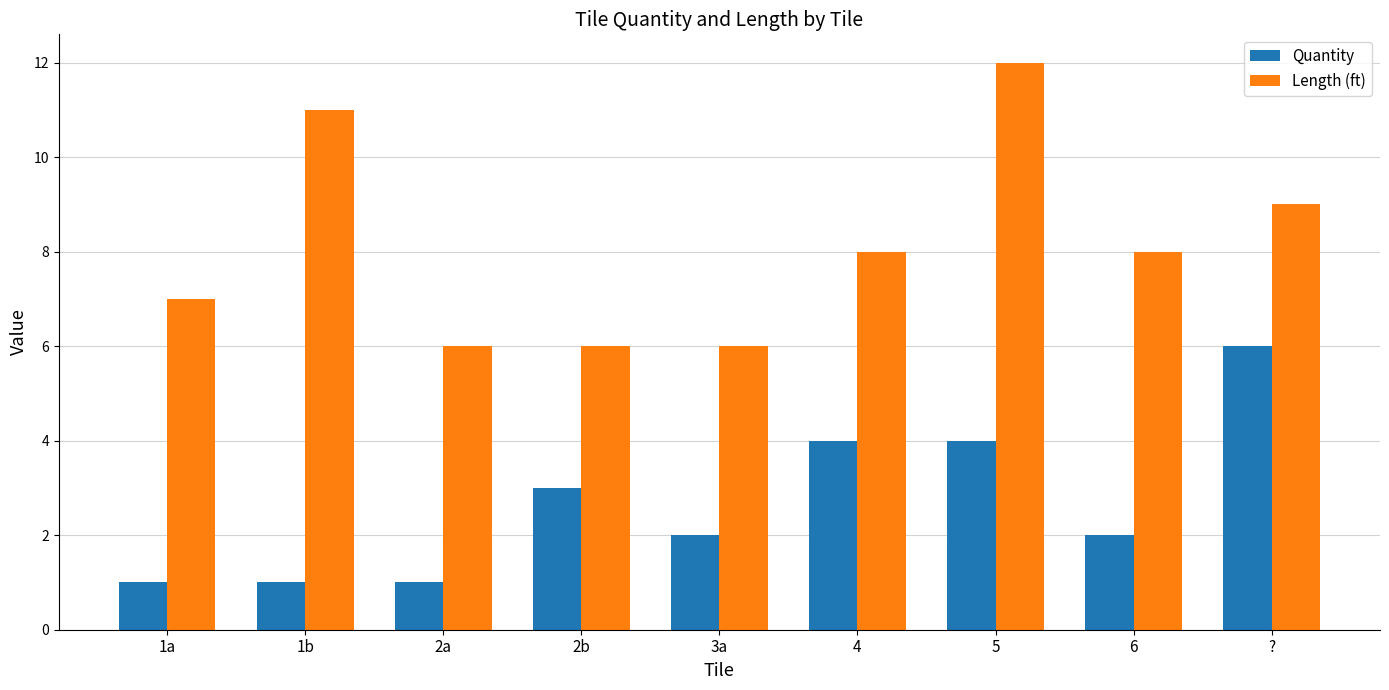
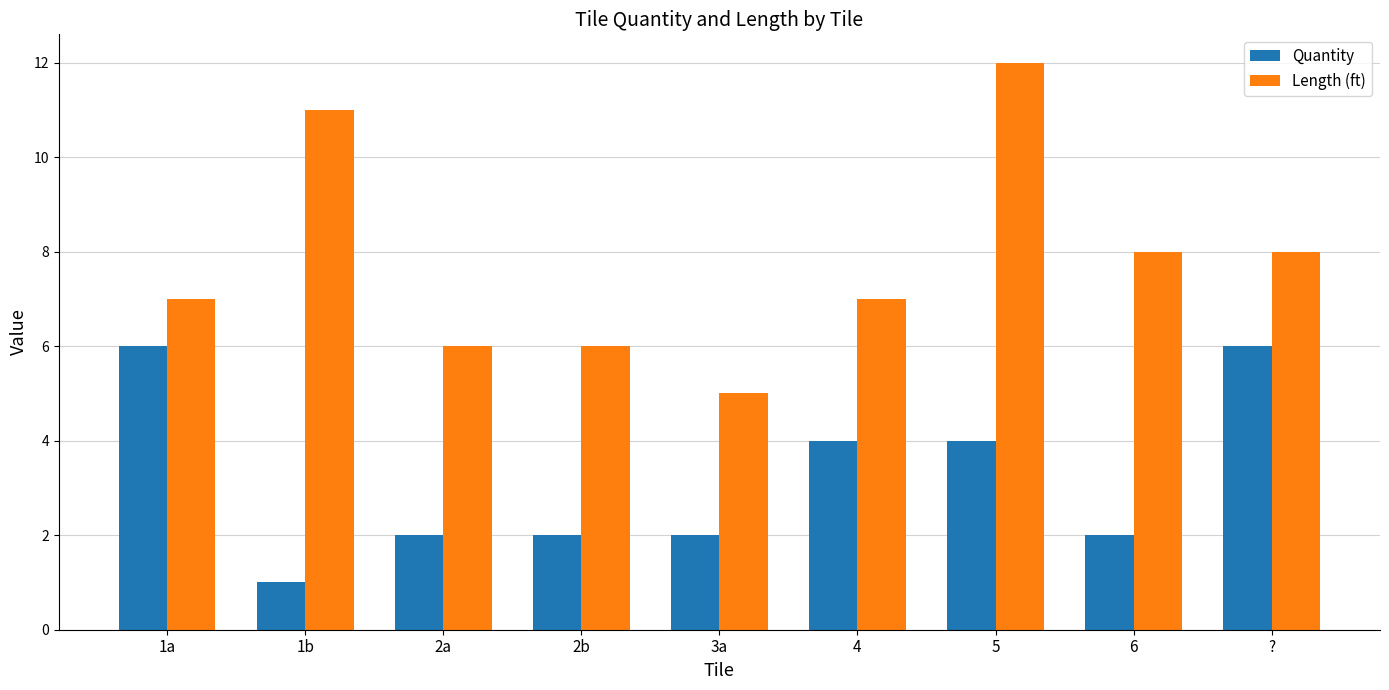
  {
    "Quantity": {
-     "1a": 1,
+     "1a": 6,
      "1b": 1,
-     "2a": 1,
-     "2b": 3,
+     "2a": 2,
+     "2b": 2,
      "3a": 2,
      "4": 4,
      "5": 4,
      "6": 2,
      "?": 6
    },
    "Length (ft)": {
      "1a": 7,
      "1b": 11,
      "2a": 6,
      "2b": 6,
-     "3a": 6,
-     "4": 8,
+     "3a": 5,
+     "4": 7,
      "5": 12,
      "6": 8,
-     "?": 9
+     "?": 8
    }
  }
